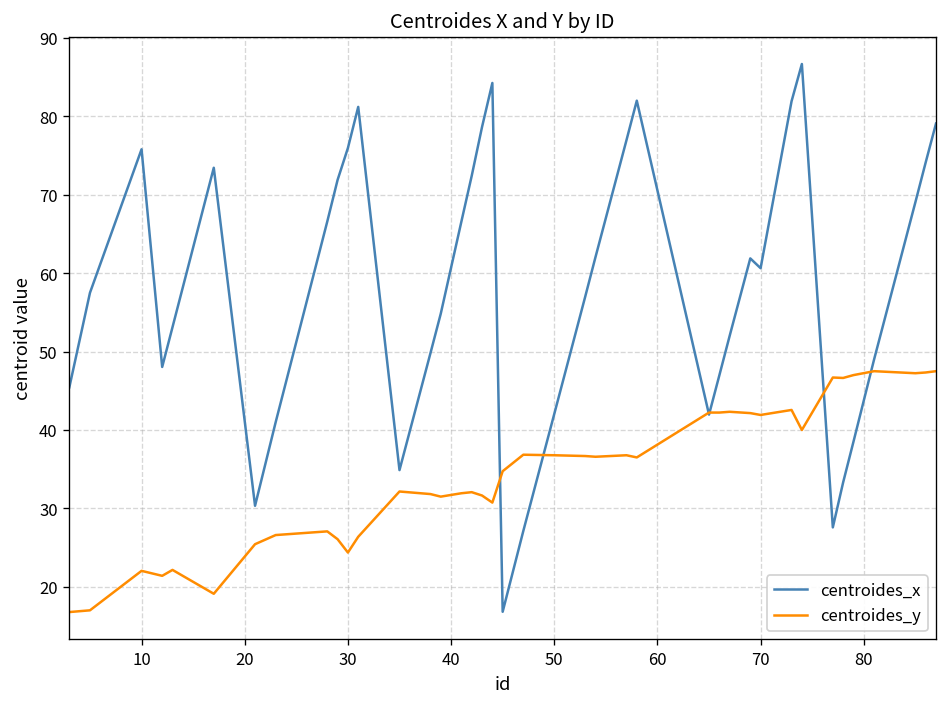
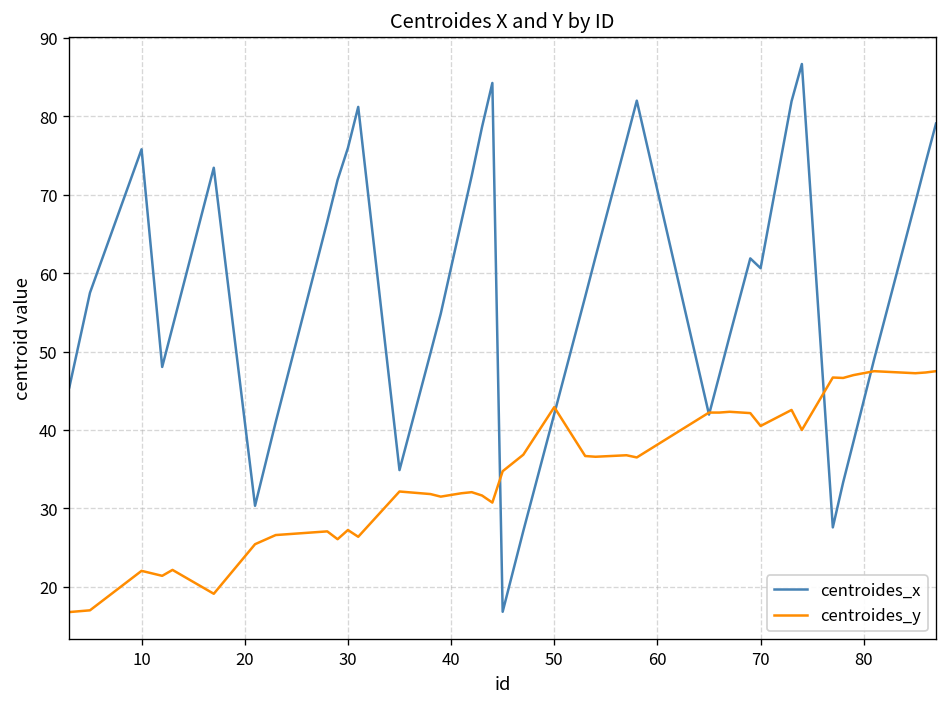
  {
    "centroides_x": {
      "10": 76,
      "30": 76,
      "50": 42,
      "70": 61
    },
    "centroides_y": {
      "10": 22,
-     "30": 24,
-     "50": 37,
-     "70": 42
+     "30": 27,
+     "50": 43,
+     "70": 41
    }
  }
